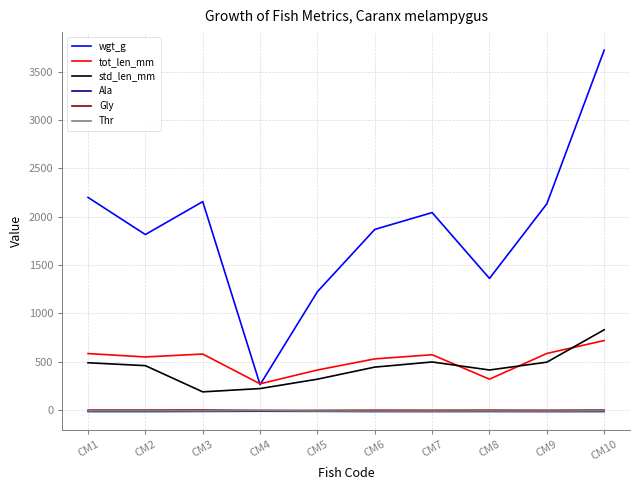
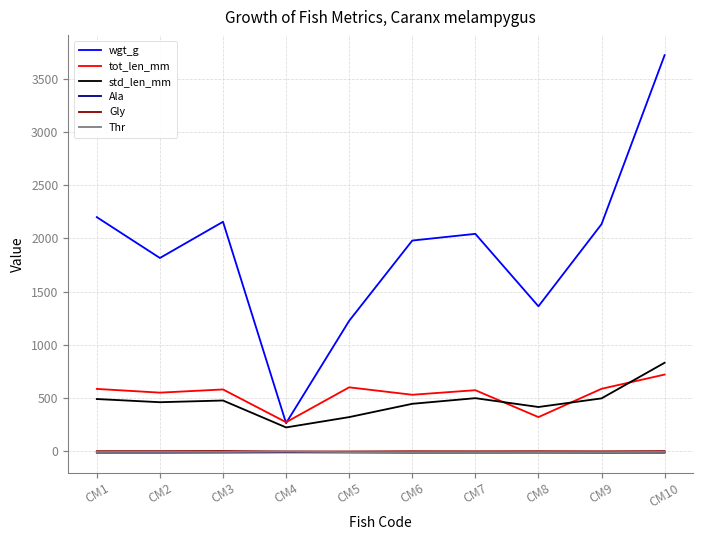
  {
    "wgt_g": {
      "CM1": 2200,
      "CM2": 1800,
      "CM3": 2200,
      "CM5": 1200,
-     "CM6": 1900,
+     "CM6": 2000,
      "CM7": 2000,
      "CM8": 1400,
      "CM9": 2100,
      "CM10": 3700
    },
    "tot_len_mm": {
      "CM1": 600,
      "CM2": 600,
      "CM3": 600,
-     "CM5": 400,
+     "CM5": 600,
      "CM6": 500,
      "CM7": 600,
      "CM8": 300,
      "CM9": 600,
      "CM10": 700
    },
    "std_len_mm": {
      "CM1": 500,
      "CM2": 500,
-     "CM3": 200,
+     "CM3": 500,
      "CM4": 200,
      "CM5": 300,
      "CM6": 400,
      "CM7": 500,
      "CM8": 400,
      "CM9": 500,
      "CM10": 800
    }
  }
